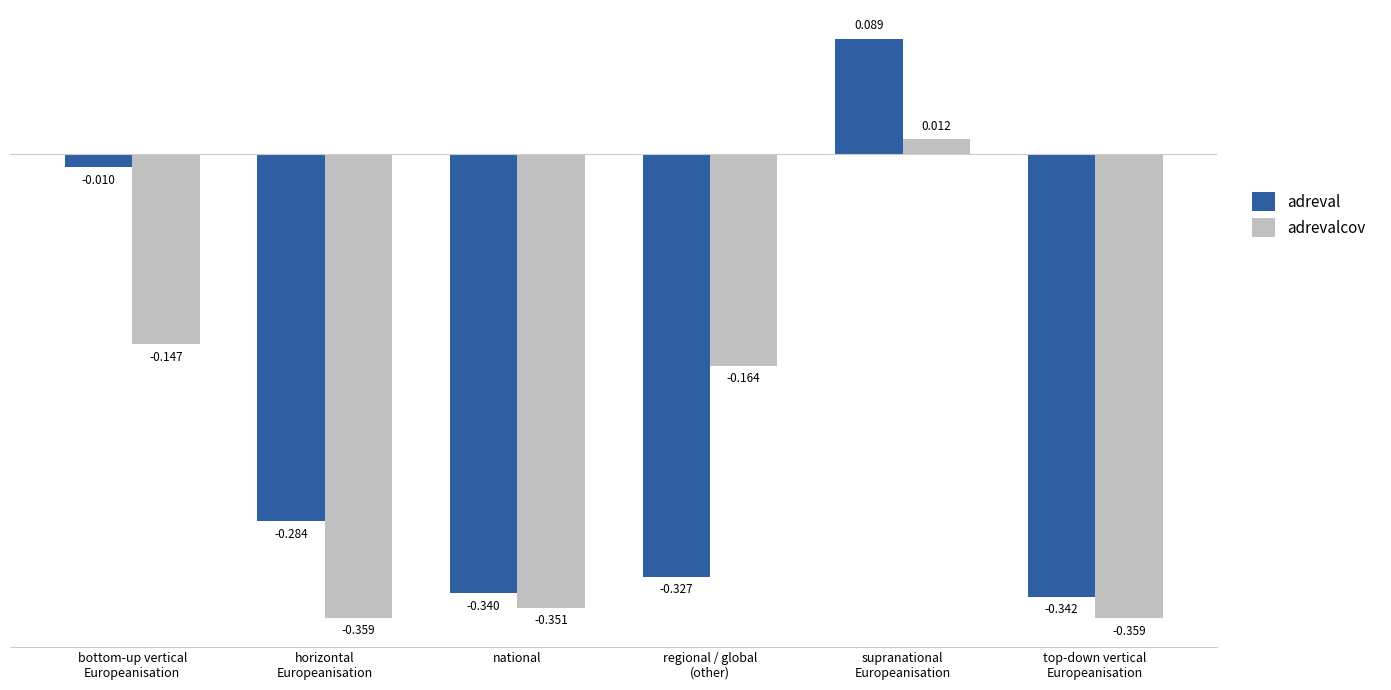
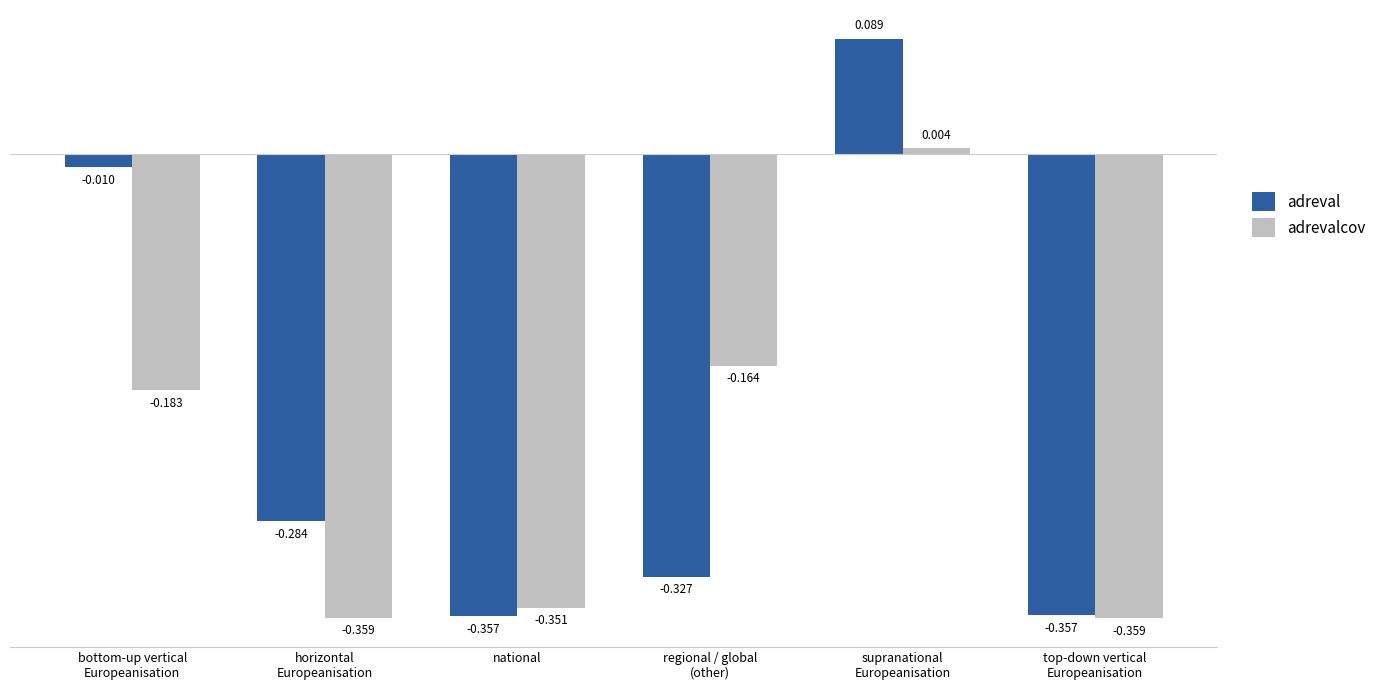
  {
    "adreval": {
      "bottom-up vertical Europeanisation": -0.010,
      "horizontal Europeanisation": -0.284,
-     "national": -0.340,
+     "national": -0.357,
      "regional / global (other)": -0.327,
      "supranational Europeanisation": 0.089,
-     "top-down vertical Europeanisation": -0.342
+     "top-down vertical Europeanisation": -0.357
    },
    "adrevalcov": {
-     "bottom-up vertical Europeanisation": -0.147,
+     "bottom-up vertical Europeanisation": -0.183,
      "horizontal Europeanisation": -0.359,
      "national": -0.351,
      "regional / global (other)": -0.164,
-     "supranational Europeanisation": 0.012,
+     "supranational Europeanisation": 0.004,
      "top-down vertical Europeanisation": -0.359
    }
  }
